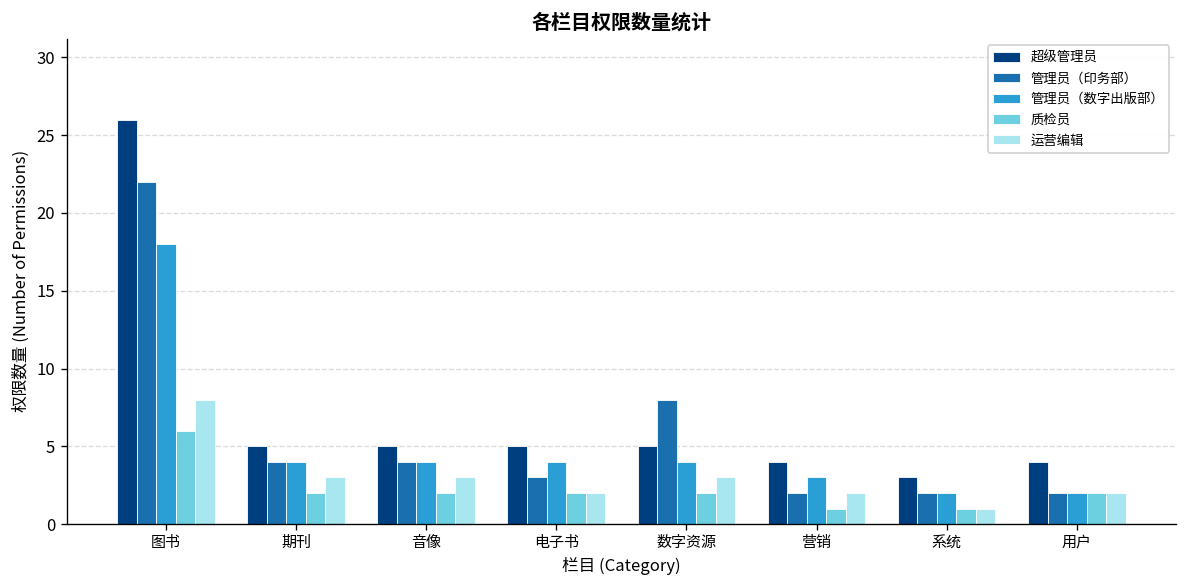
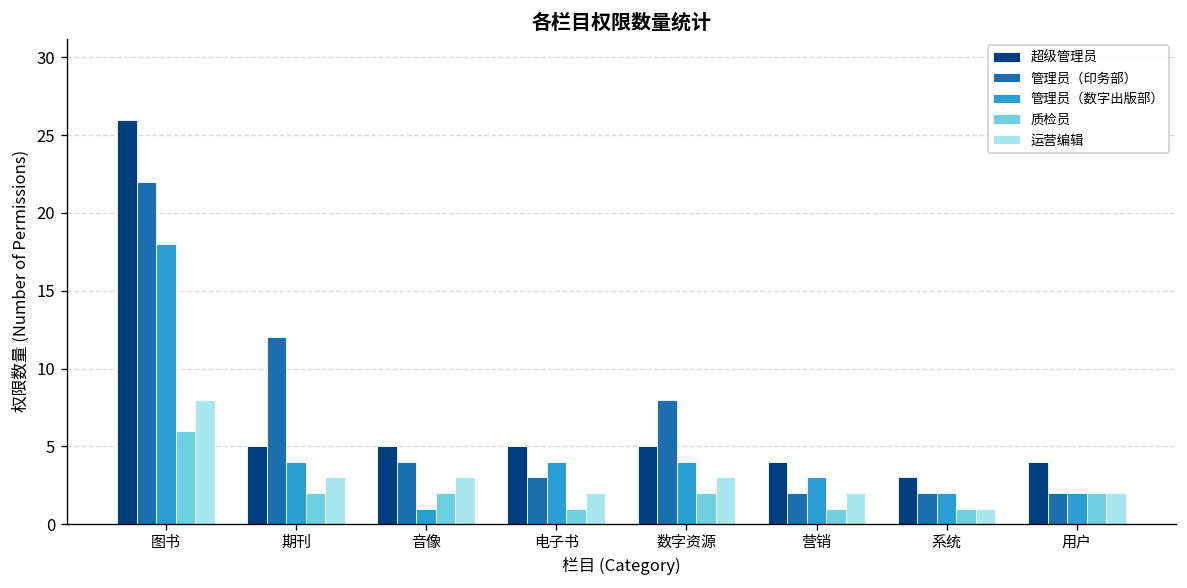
  {
    "超级管理员": {
      "图书": 26,
      "期刊": 5,
      "音像": 5,
      "电子书": 5,
      "数字资源": 5,
      "营销": 4,
      "系统": 3,
      "用户": 4
    },
    "管理员（印务部）": {
      "图书": 22,
-     "期刊": 4,
+     "期刊": 12,
      "音像": 4,
      "电子书": 3,
      "数字资源": 8,
      "营销": 2,
      "系统": 2,
      "用户": 2
    },
    "管理员（数字出版部）": {
      "图书": 18,
      "期刊": 4,
-     "音像": 4,
+     "音像": 1,
      "电子书": 4,
      "数字资源": 4,
      "营销": 3,
      "系统": 2,
      "用户": 2
    },
    "质检员": {
      "图书": 6,
      "期刊": 2,
      "音像": 2,
-     "电子书": 2,
+     "电子书": 1,
      "数字资源": 2,
      "营销": 1,
      "系统": 1,
      "用户": 2
    },
    "运营编辑": {
      "图书": 8,
      "期刊": 3,
      "音像": 3,
      "电子书": 2,
      "数字资源": 3,
      "营销": 2,
      "系统": 1,
      "用户": 2
    }
  }
